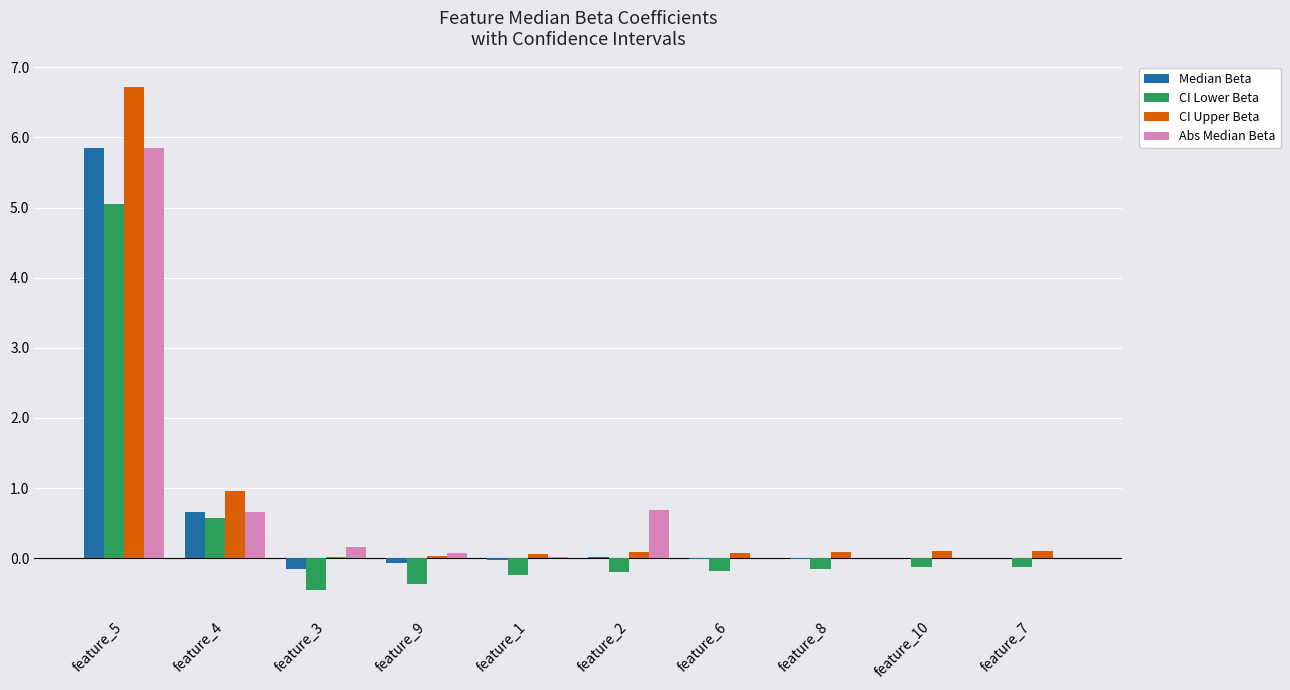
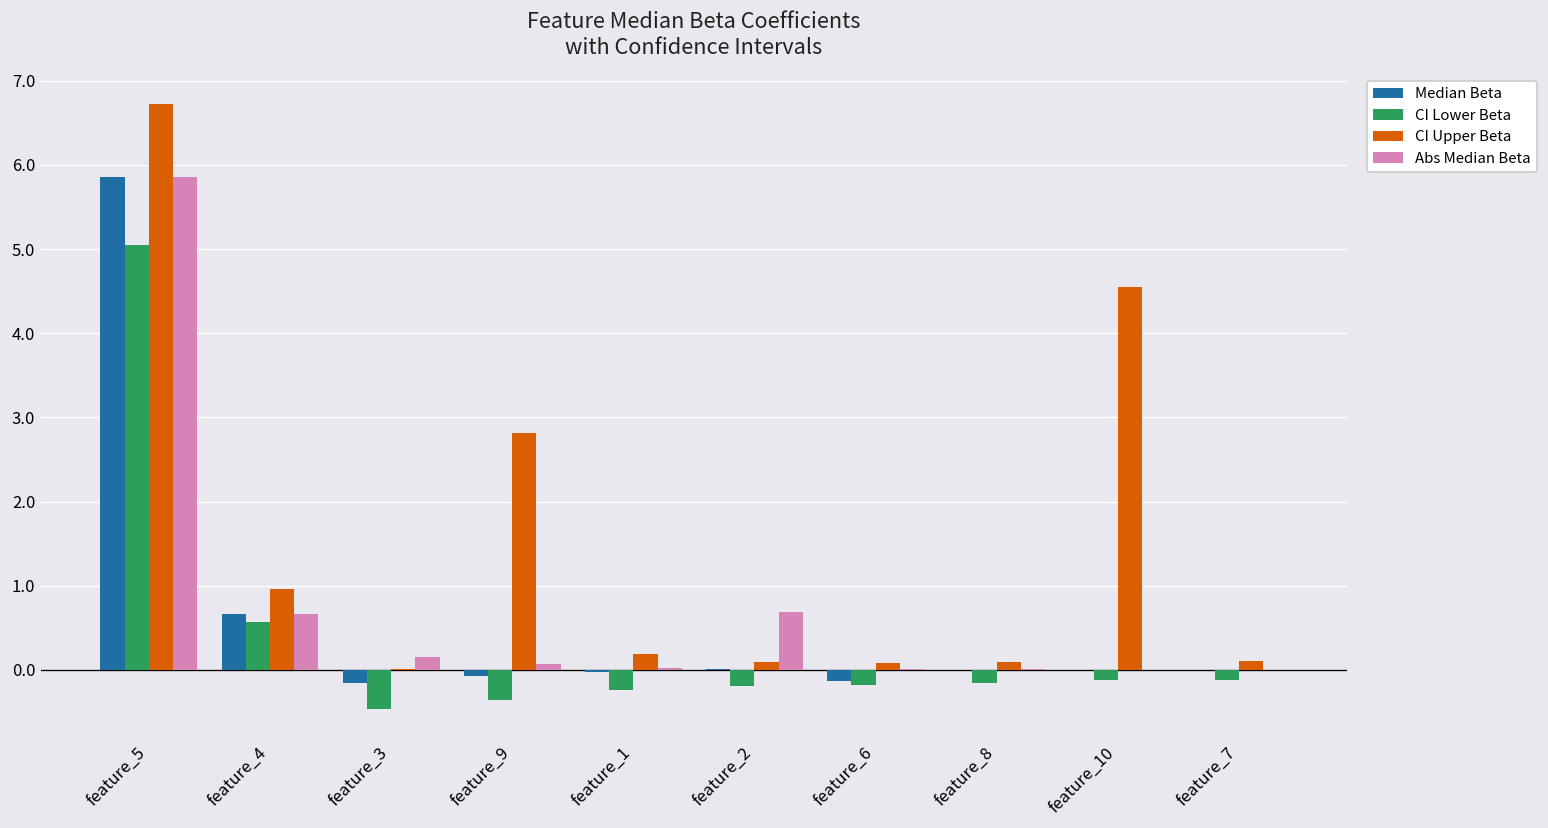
  {
    "Median Beta": {
      "feature_5": 5.9,
      "feature_4": 0.7,
      "feature_3": -0.2,
      "feature_9": -0.1,
-     "feature_6": 0.0
+     "feature_6": -0.1
    },
    "CI Lower Beta": {
      "feature_5": 5.1,
      "feature_4": 0.6,
      "feature_3": -0.5,
      "feature_9": -0.4,
      "feature_1": -0.2,
      "feature_2": -0.2,
      "feature_6": -0.2,
      "feature_8": -0.2,
      "feature_10": -0.1,
      "feature_7": -0.1
    },
    "CI Upper Beta": {
      "feature_5": 6.7,
      "feature_4": 1.0,
-     "feature_9": 0.0,
-     "feature_1": 0.1,
+     "feature_9": 2.8,
+     "feature_1": 0.2,
      "feature_2": 0.1,
      "feature_6": 0.1,
      "feature_8": 0.1,
-     "feature_10": 0.1,
+     "feature_10": 4.6,
      "feature_7": 0.1
    },
    "Abs Median Beta": {
      "feature_5": 5.9,
      "feature_4": 0.7,
      "feature_3": 0.2,
      "feature_9": 0.1,
      "feature_2": 0.7
    }
  }
